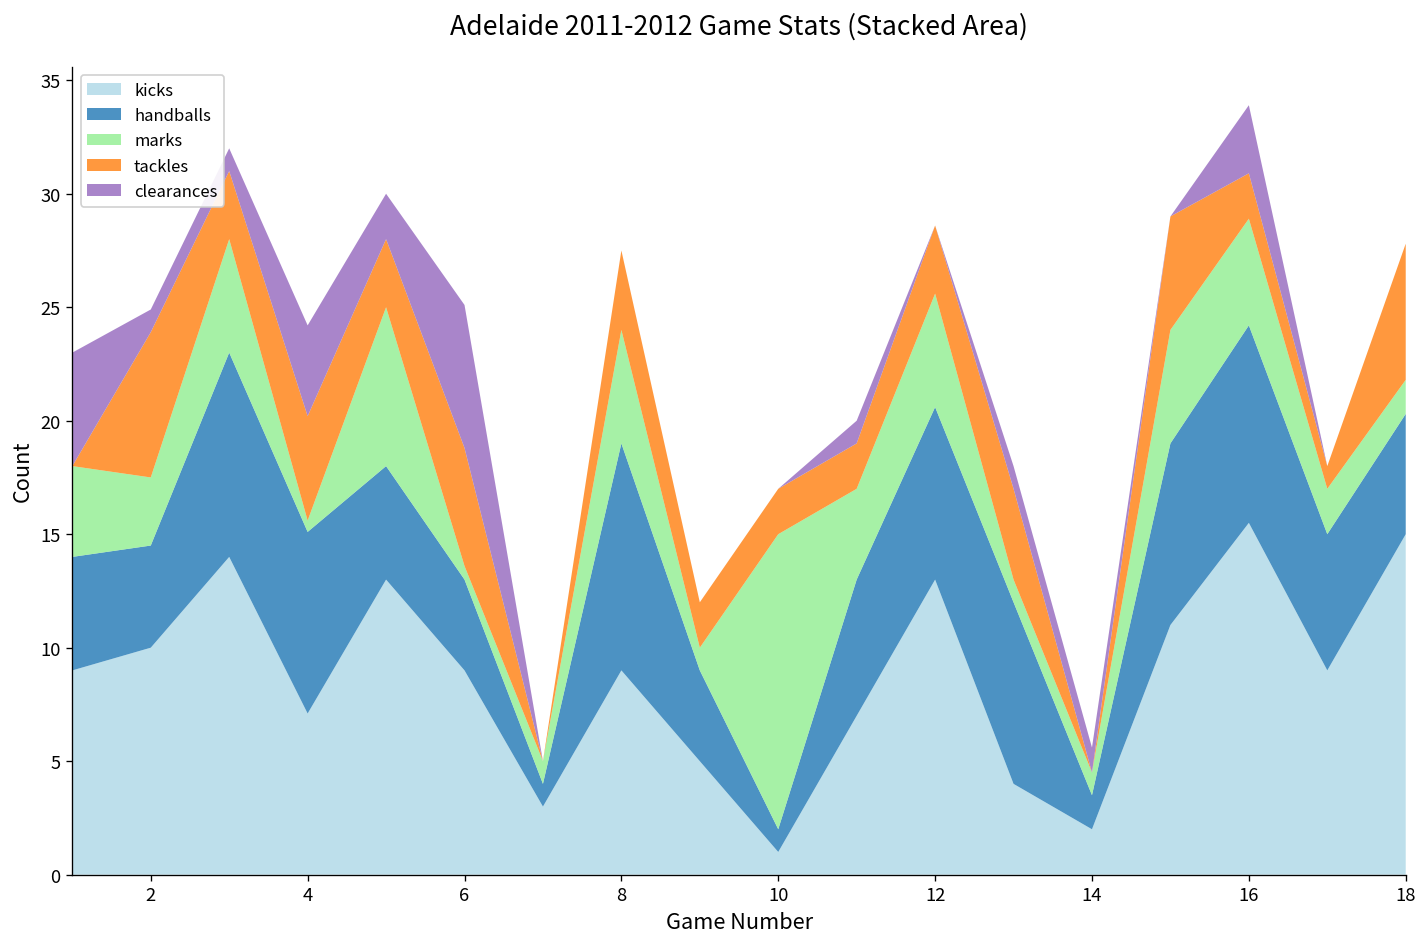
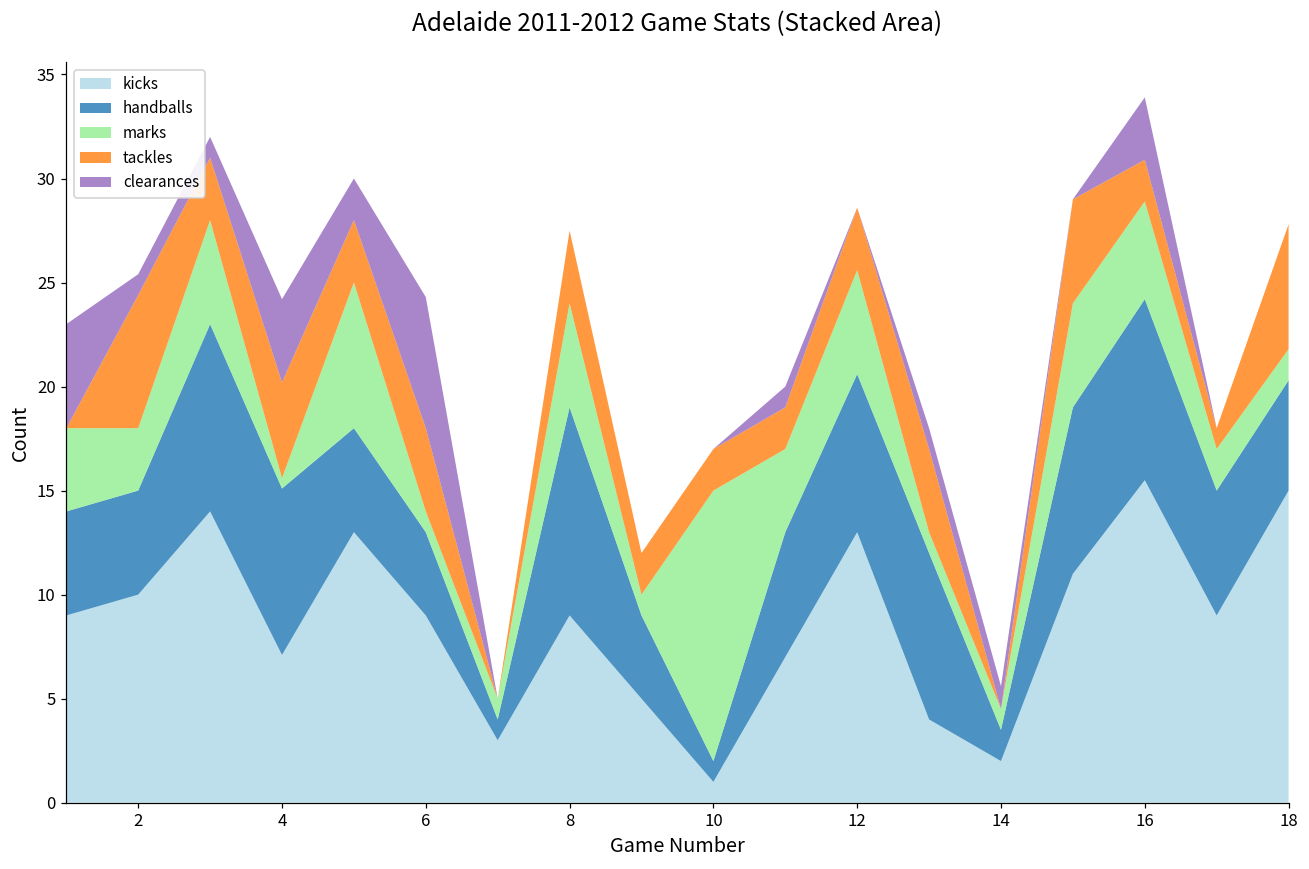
  {
    "kicks": {
      "2": 10.0,
      "4": 7.1,
      "6": 9.0,
      "8": 9.0,
      "10": 1.0,
      "12": 13.0,
      "14": 2.0,
      "16": 15.5,
      "18": 15.0
    },
    "handballs": {
-     "2": 4.5,
+     "2": 5.0,
      "4": 8.0,
      "6": 4.0,
      "8": 10.0,
      "10": 1.0,
      "12": 7.6,
      "14": 1.5,
      "16": 8.7,
      "18": 5.3
    },
    "marks": {
      "2": 3.0,
      "4": 0.5,
-     "6": 0.6,
+     "6": 1.0,
      "8": 5.0,
      "10": 13.0,
      "12": 5.0,
      "16": 4.7,
      "18": 1.5
    },
    "tackles": {
      "2": 6.4,
      "4": 4.6,
-     "6": 5.2,
+     "6": 4.0,
      "16": 2.0
    },
    "clearances": {
      "2": 1.0,
      "4": 4.0,
      "6": 6.3,
      "14": 1.1,
      "16": 3.0
    }
  }
